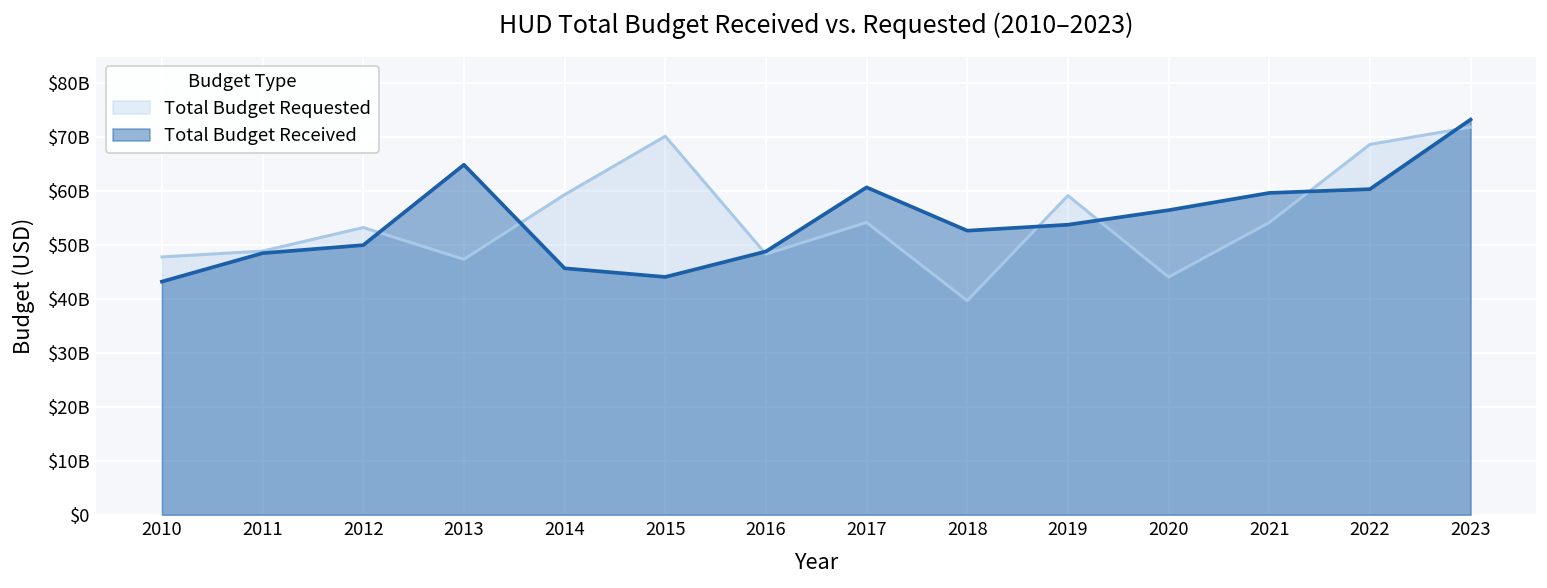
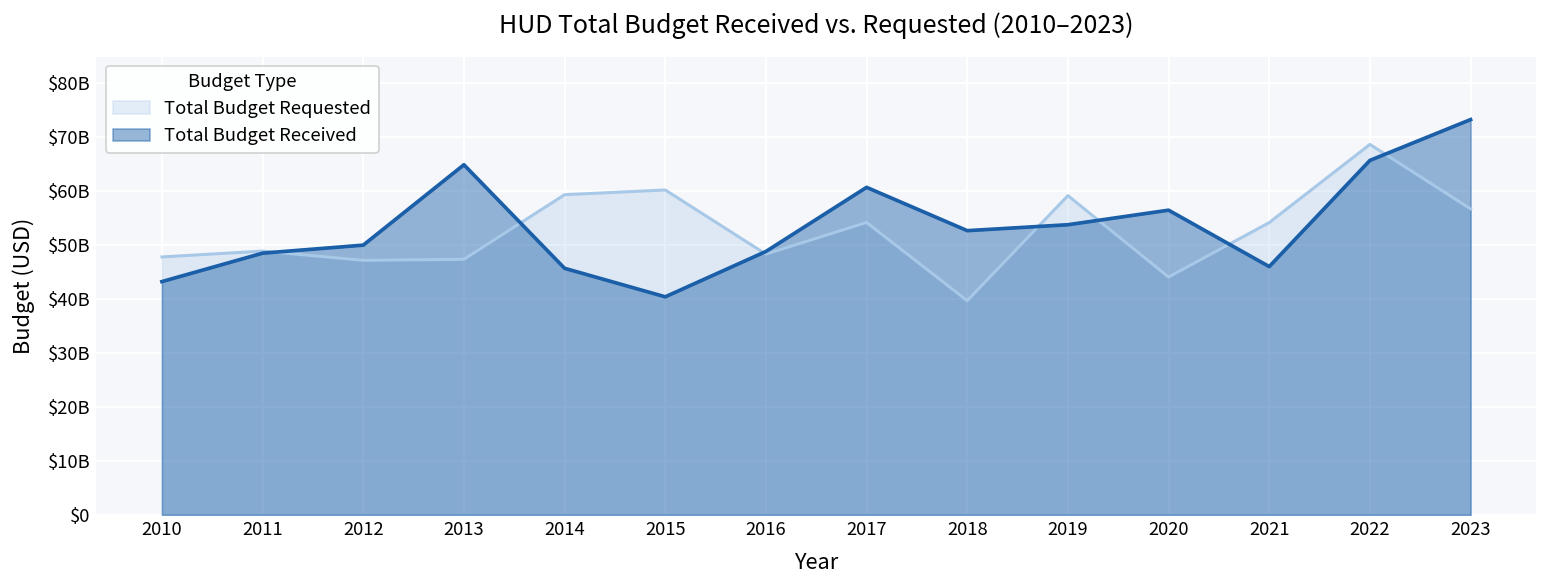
  {
    "Total Budget Requested": {
      "2010": "$48000000000",
-     "2012": "$53000000000",
+     "2012": "$47000000000",
      "2013": "$47000000000",
      "2014": "$59000000000",
-     "2015": "$70000000000",
+     "2015": "$60000000000",
      "2017": "$54000000000",
      "2018": "$40000000000",
      "2019": "$59000000000",
      "2020": "$44000000000",
      "2021": "$54000000000",
      "2022": "$69000000000",
-     "2023": "$72000000000"
+     "2023": "$57000000000"
    },
    "Total Budget Received": {
      "2010": "$43000000000",
      "2012": "$50000000000",
      "2013": "$65000000000",
      "2014": "$46000000000",
-     "2015": "$44000000000",
+     "2015": "$40000000000",
      "2017": "$61000000000",
      "2018": "$53000000000",
      "2019": "$54000000000",
      "2020": "$57000000000",
-     "2021": "$60000000000",
-     "2022": "$60000000000",
+     "2021": "$46000000000",
+     "2022": "$66000000000",
      "2023": "$73000000000"
    }
  }
